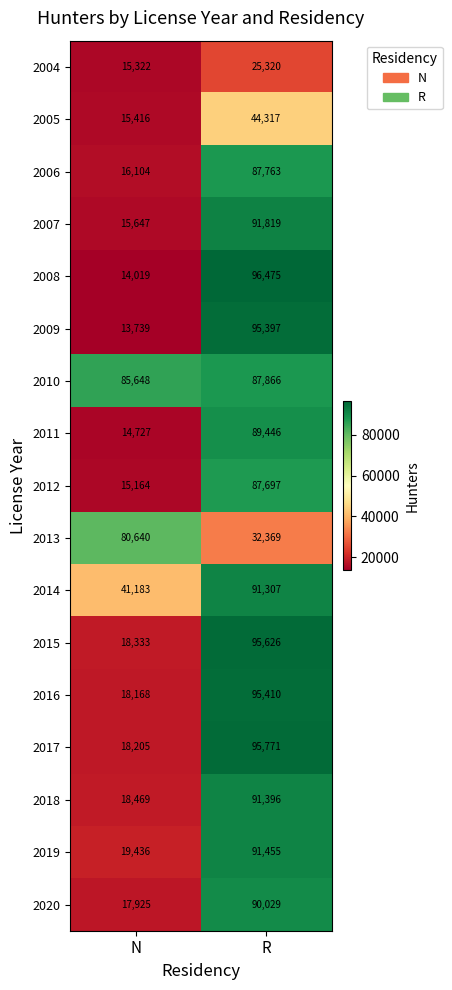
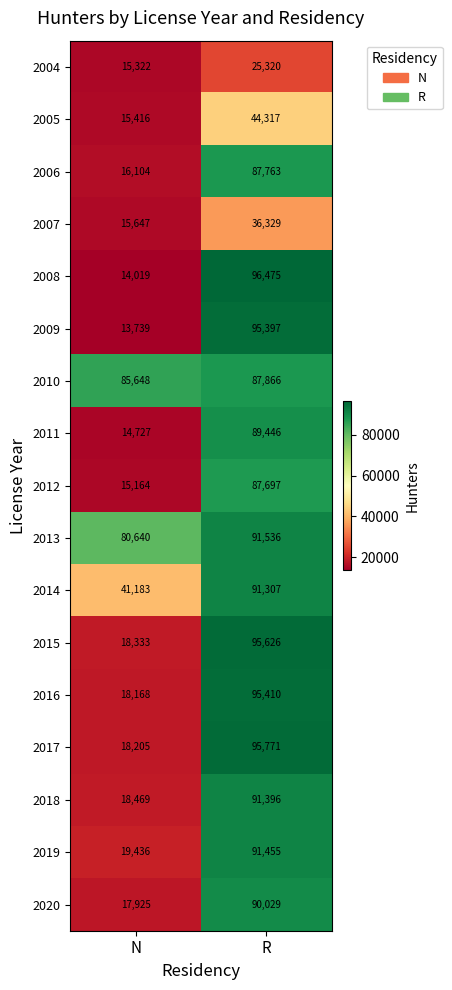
  {
    "2004": {
      "N": "15,322",
      "R": "25,320"
    },
    "2005": {
      "N": "15,416",
      "R": "44,317"
    },
    "2006": {
      "N": "16,104",
      "R": "87,763"
    },
    "2007": {
      "N": "15,647",
-     "R": "91,819"
+     "R": "36,329"
    },
    "2008": {
      "N": "14,019",
      "R": "96,475"
    },
    "2009": {
      "N": "13,739",
      "R": "95,397"
    },
    "2010": {
      "N": "85,648",
      "R": "87,866"
    },
    "2011": {
      "N": "14,727",
      "R": "89,446"
    },
    "2012": {
      "N": "15,164",
      "R": "87,697"
    },
    "2013": {
      "N": "80,640",
-     "R": "32,369"
+     "R": "91,536"
    },
    "2014": {
      "N": "41,183",
      "R": "91,307"
    },
    "2015": {
      "N": "18,333",
      "R": "95,626"
    },
    "2016": {
      "N": "18,168",
      "R": "95,410"
    },
    "2017": {
      "N": "18,205",
      "R": "95,771"
    },
    "2018": {
      "N": "18,469",
      "R": "91,396"
    },
    "2019": {
      "N": "19,436",
      "R": "91,455"
    },
    "2020": {
      "N": "17,925",
      "R": "90,029"
    }
  }
